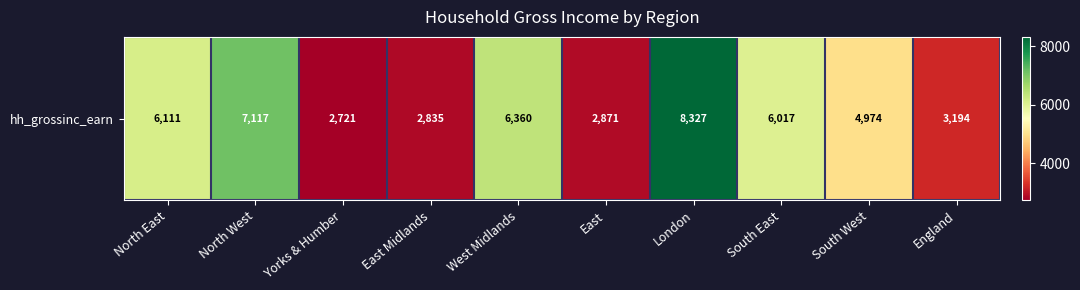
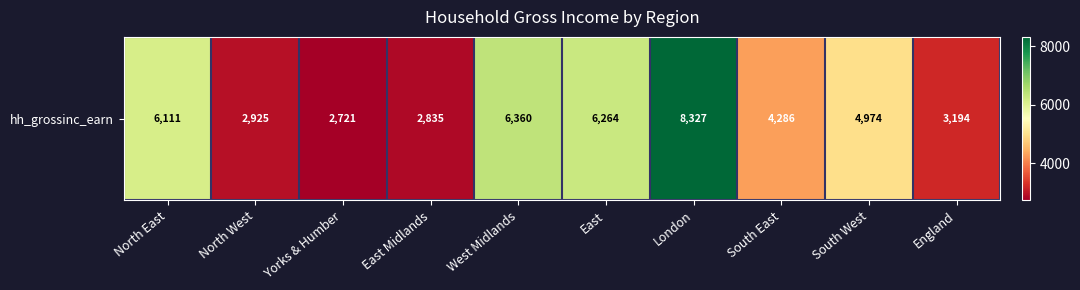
  {
    "hh_grossinc_earn": {
      "North East": "6,111",
-     "North West": "7,117",
+     "North West": "2,925",
      "Yorks & Humber": "2,721",
      "East Midlands": "2,835",
      "West Midlands": "6,360",
-     "East": "2,871",
+     "East": "6,264",
      "London": "8,327",
-     "South East": "6,017",
+     "South East": "4,286",
      "South West": "4,974",
      "England": "3,194"
    }
  }
